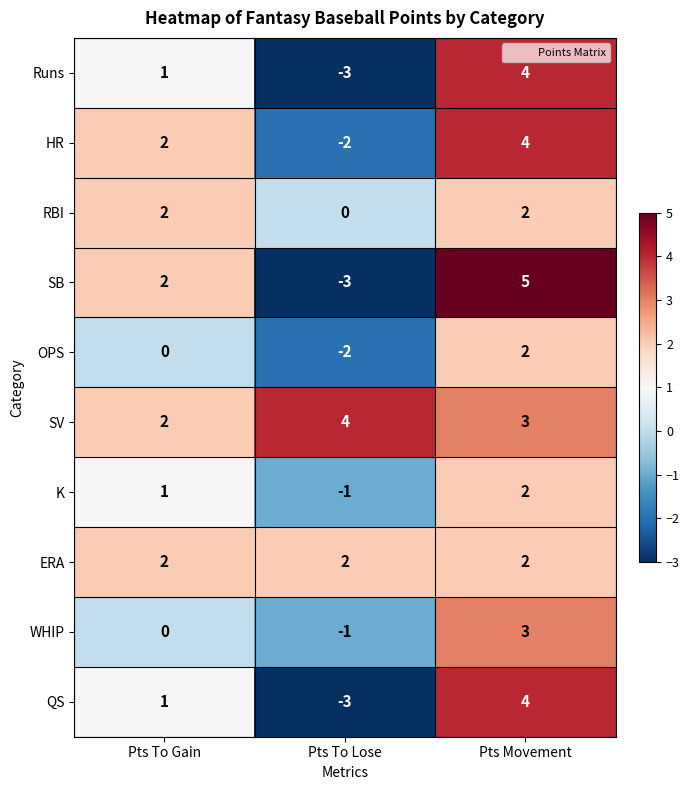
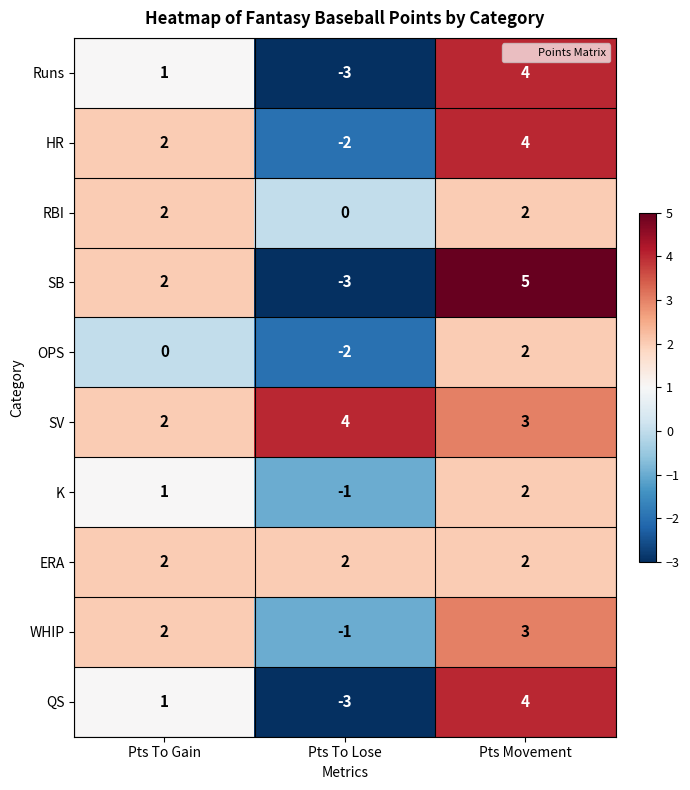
  {
    "Runs": {
      "Pts To Gain": 1,
      "Pts To Lose": -3,
      "Pts Movement": 4
    },
    "HR": {
      "Pts To Gain": 2,
      "Pts To Lose": -2,
      "Pts Movement": 4
    },
    "RBI": {
      "Pts To Gain": 2,
      "Pts To Lose": 0,
      "Pts Movement": 2
    },
    "SB": {
      "Pts To Gain": 2,
      "Pts To Lose": -3,
      "Pts Movement": 5
    },
    "OPS": {
      "Pts To Gain": 0,
      "Pts To Lose": -2,
      "Pts Movement": 2
    },
    "SV": {
      "Pts To Gain": 2,
      "Pts To Lose": 4,
      "Pts Movement": 3
    },
    "K": {
      "Pts To Gain": 1,
      "Pts To Lose": -1,
      "Pts Movement": 2
    },
    "ERA": {
      "Pts To Gain": 2,
      "Pts To Lose": 2,
      "Pts Movement": 2
    },
    "WHIP": {
-     "Pts To Gain": 0,
+     "Pts To Gain": 2,
      "Pts To Lose": -1,
      "Pts Movement": 3
    },
    "QS": {
      "Pts To Gain": 1,
      "Pts To Lose": -3,
      "Pts Movement": 4
    }
  }
